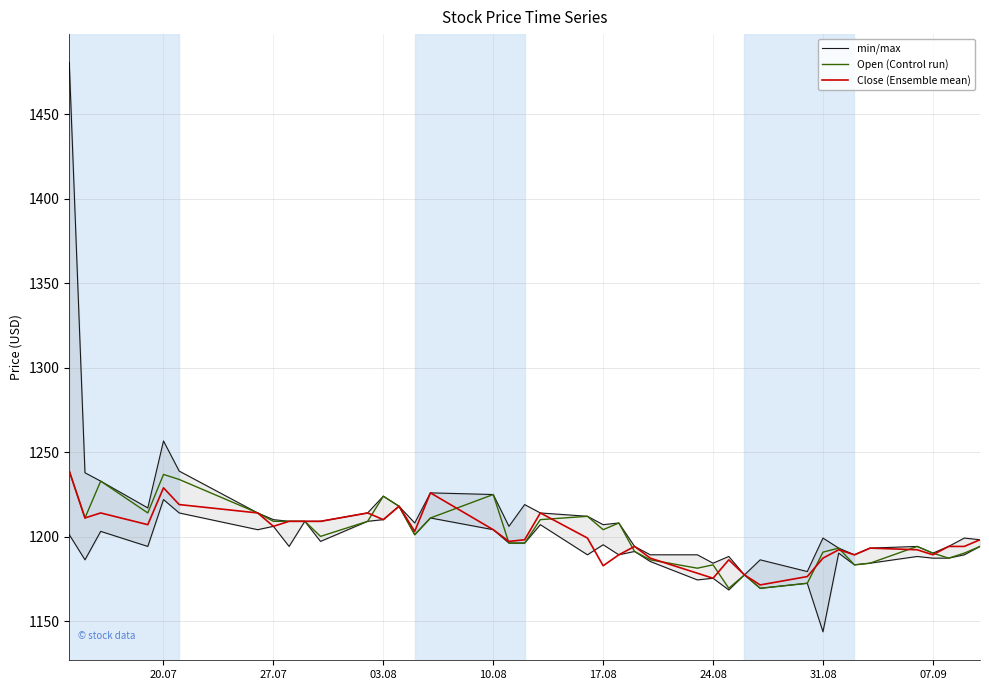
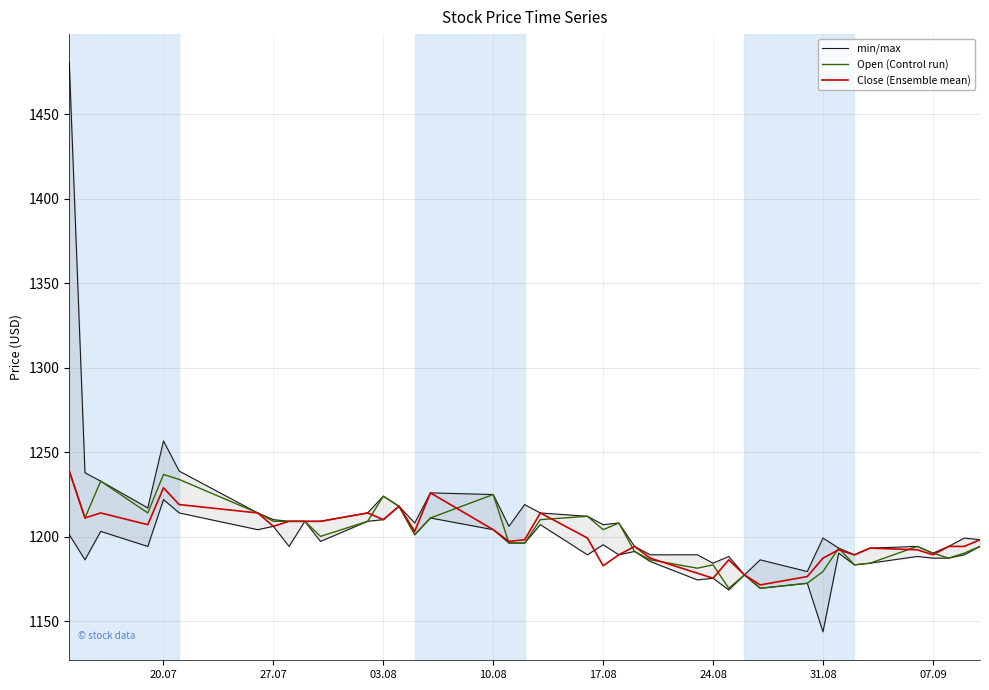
  {
    "Open (Control run)": {
      "20.07": 1237,
      "17.08": 1204,
-     "31.08": 1191
+     "31.08": 1179
    },
    "Close (Ensemble mean)": {
      "20.07": 1229,
      "17.08": 1183,
      "31.08": 1187
    }
  }
